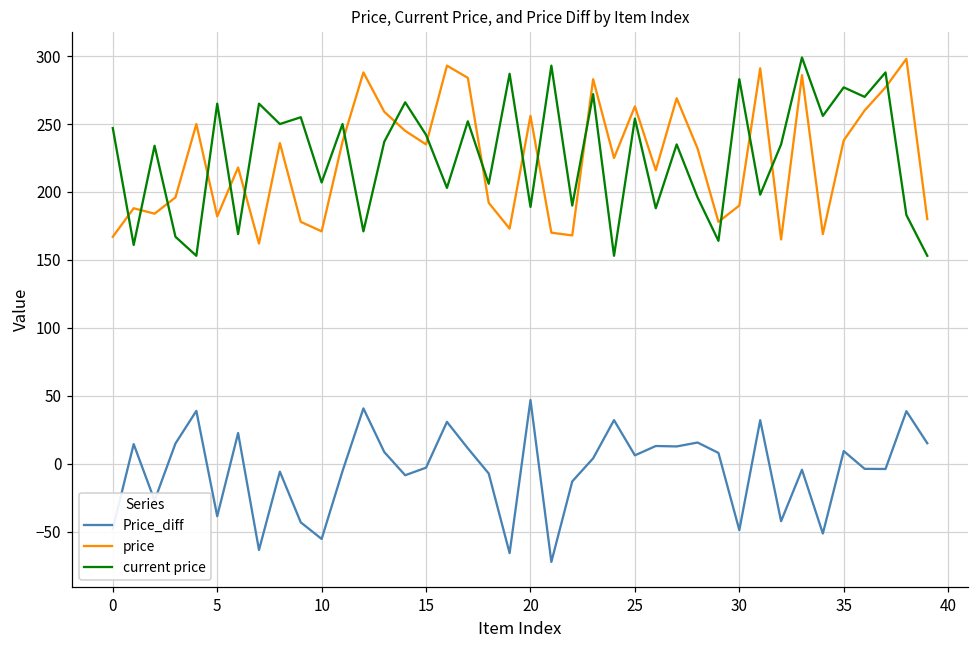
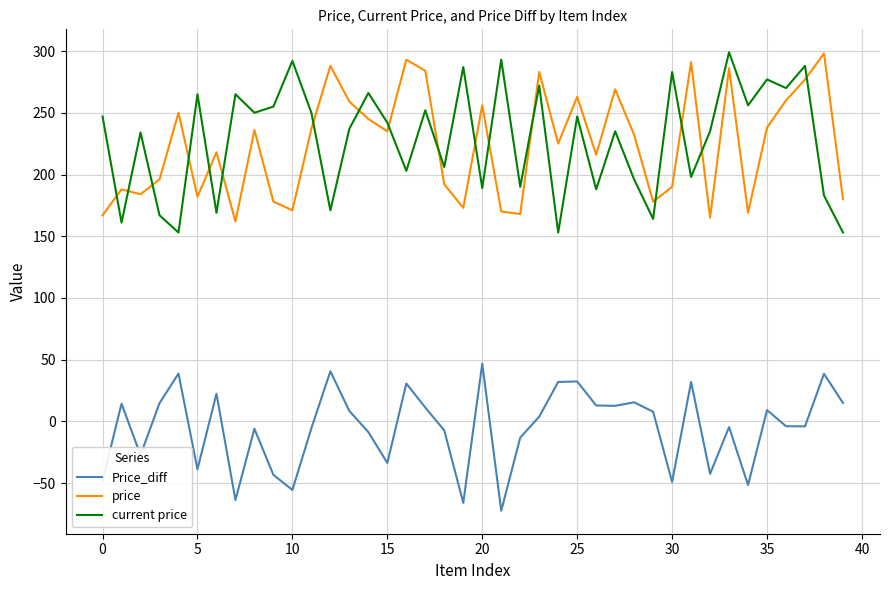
  {
    "Price_diff": {
      "5": -39,
      "10": -55,
-     "15": -3,
+     "15": -34,
      "20": 47,
-     "25": 6,
+     "25": 32,
      "30": -49,
      "35": 9
    },
    "price": {
      "0": 167,
      "5": 182,
      "10": 171,
      "15": 235,
      "20": 256,
      "25": 263,
      "30": 190,
      "35": 238
    },
    "current price": {
      "0": 247,
      "5": 265,
-     "10": 207,
+     "10": 292,
      "15": 242,
      "20": 189,
-     "25": 254,
+     "25": 247,
      "30": 283,
      "35": 277
    }
  }
